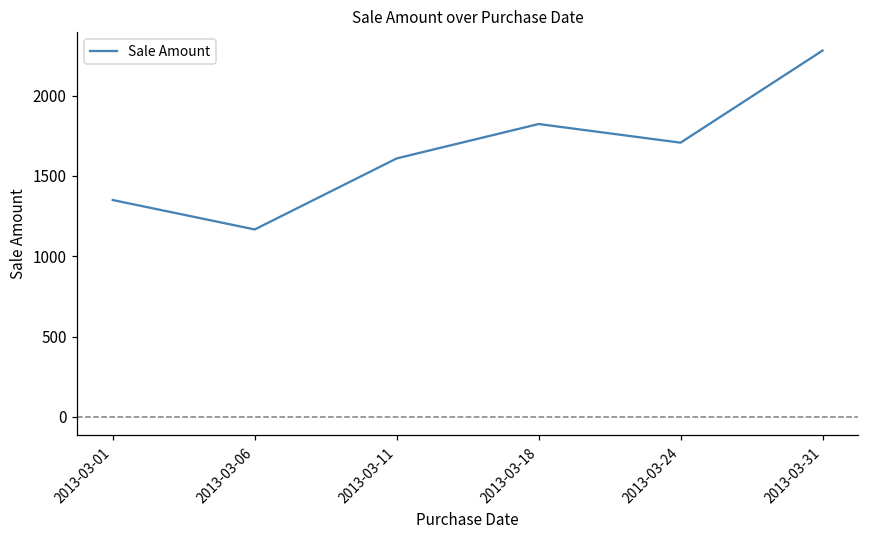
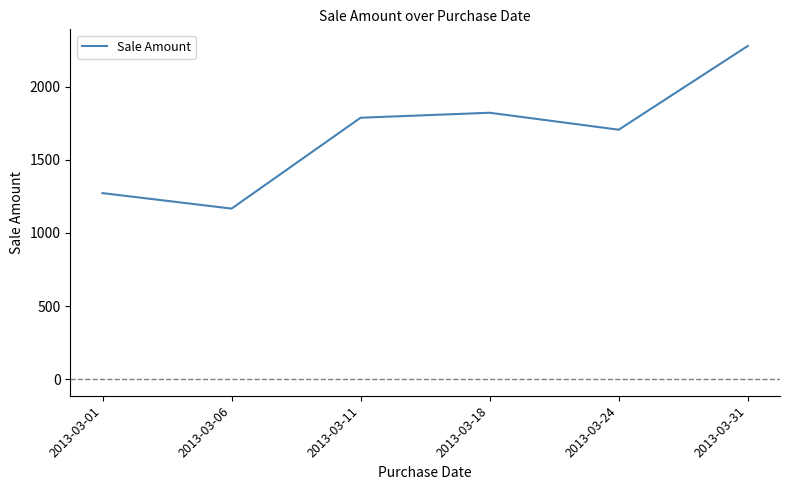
  {
-   "2013-03-01": 1350,
+   "2013-03-01": 1270,
    "2013-03-06": 1170,
-   "2013-03-11": 1610,
+   "2013-03-11": 1790,
    "2013-03-18": 1820,
    "2013-03-24": 1710,
    "2013-03-31": 2280
  }
